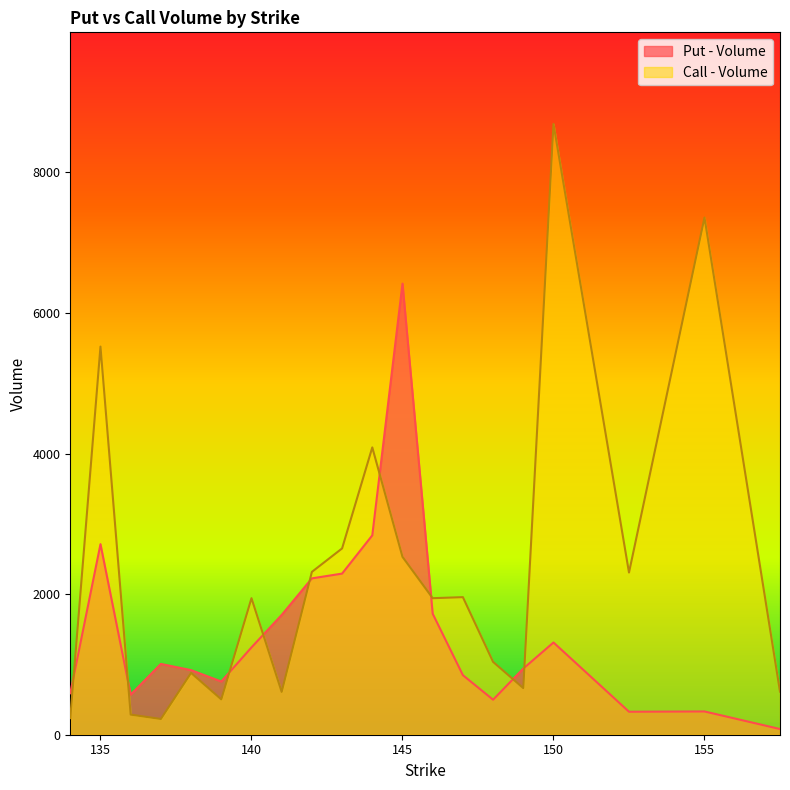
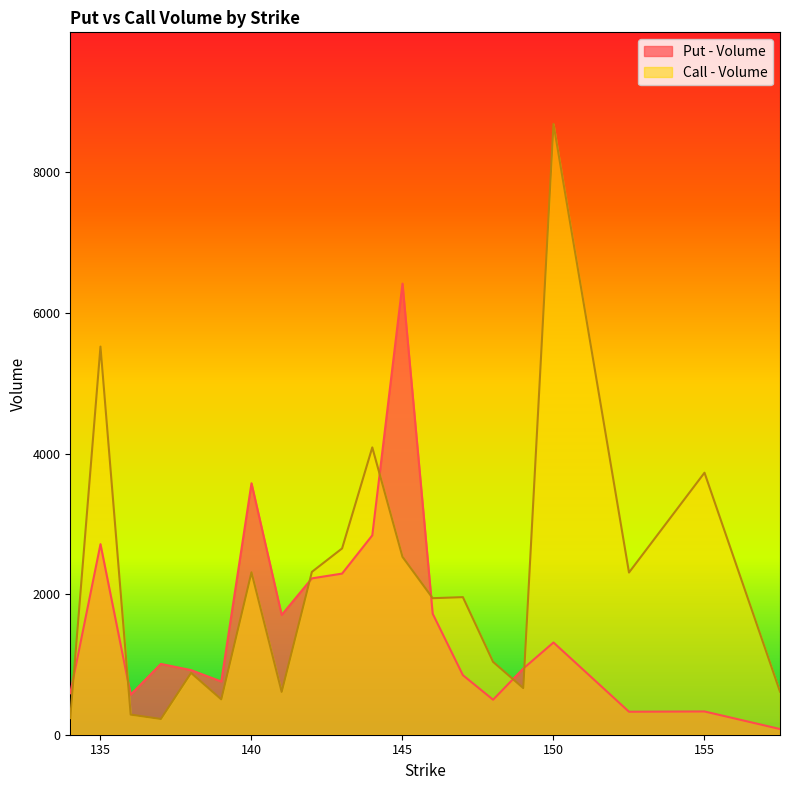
  {
    "Put - Volume": {
      "135": 2700,
-     "140": 1200,
+     "140": 3600,
      "145": 6400,
      "150": 1300,
      "155": 300
    },
    "Call - Volume": {
      "135": 5500,
-     "140": 1900,
+     "140": 2300,
      "145": 2500,
      "150": 8700,
-     "155": 7400
+     "155": 3700
    }
  }
